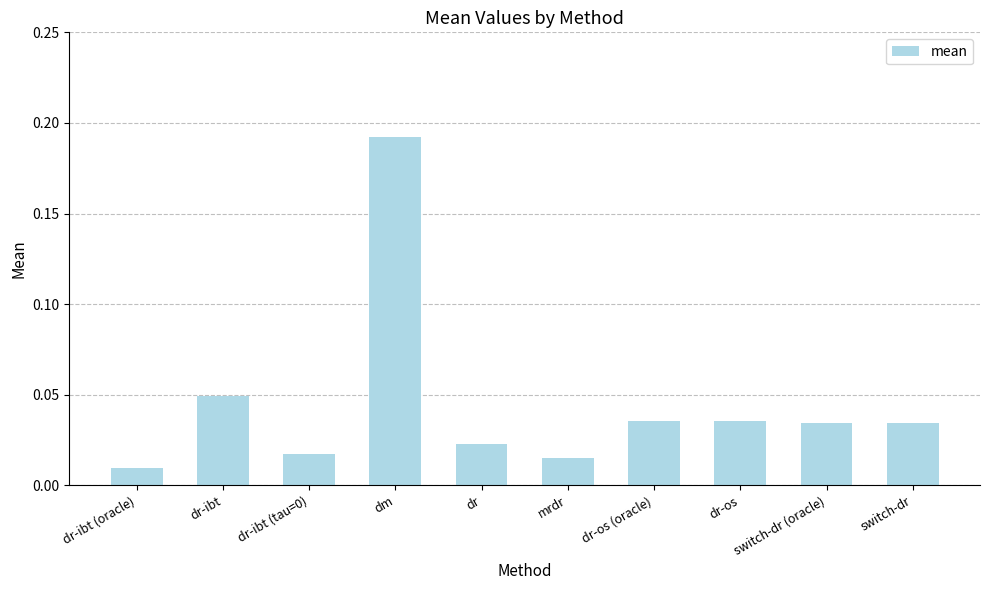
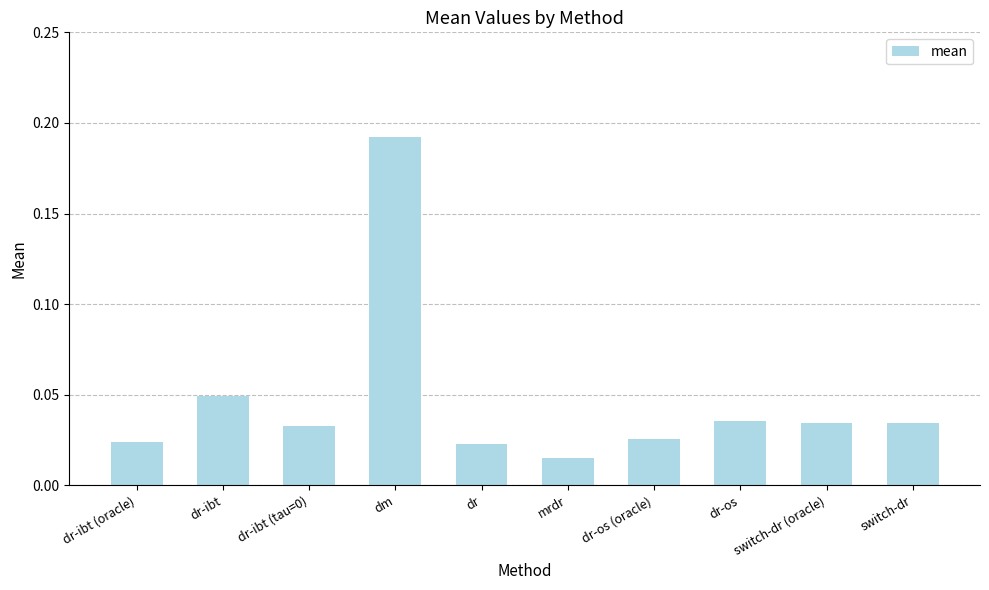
  {
-   "dr-ibt (oracle)": 0.010,
+   "dr-ibt (oracle)": 0.024,
    "dr-ibt": 0.049,
-   "dr-ibt (tau=0)": 0.017,
+   "dr-ibt (tau=0)": 0.033,
    "dm": 0.192,
    "dr": 0.023,
    "mrdr": 0.015,
-   "dr-os (oracle)": 0.036,
+   "dr-os (oracle)": 0.026,
    "dr-os": 0.036,
    "switch-dr (oracle)": 0.034,
    "switch-dr": 0.034
  }
